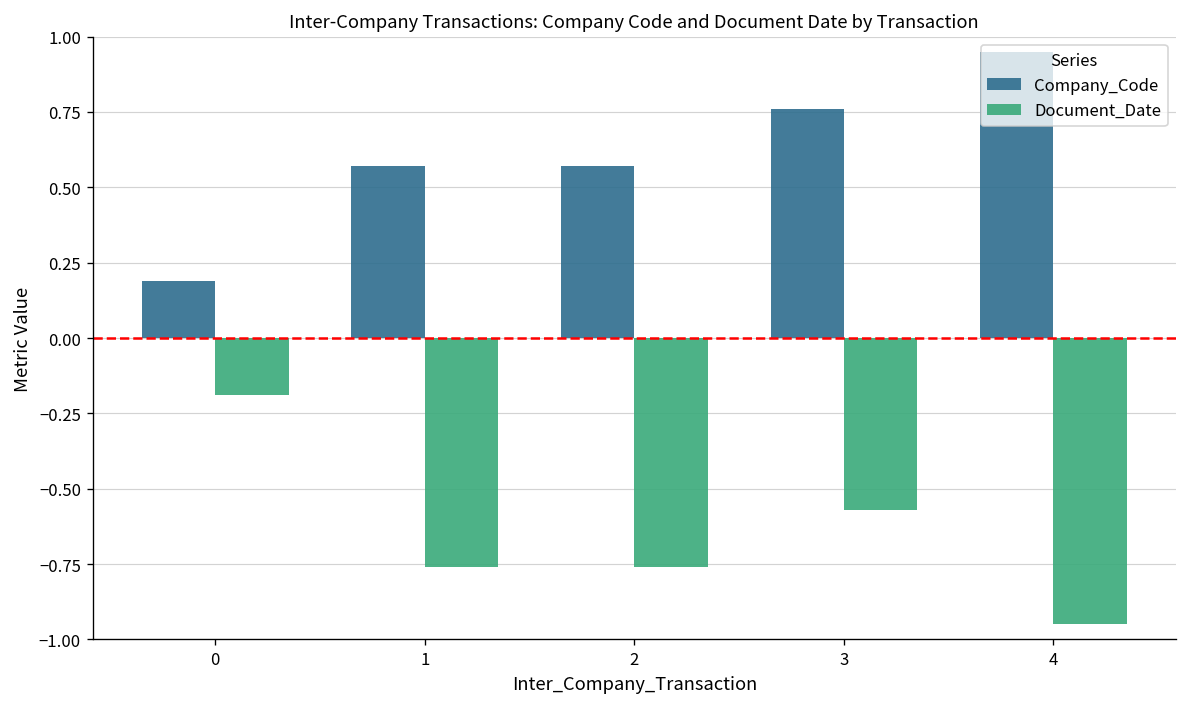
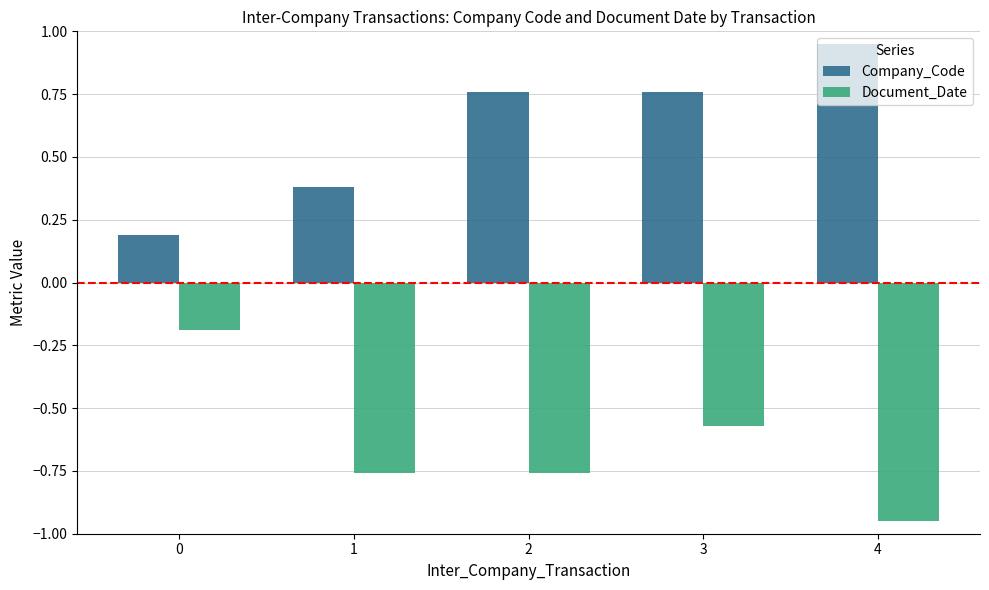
  {
    "Company_Code": {
      "0": 0.19,
-     "1": 0.57,
-     "2": 0.57,
+     "1": 0.38,
+     "2": 0.76,
      "3": 0.76
    },
    "Document_Date": {
      "0": -0.19,
      "1": -0.76,
      "2": -0.76,
      "3": -0.57,
      "4": -0.95
    }
  }
